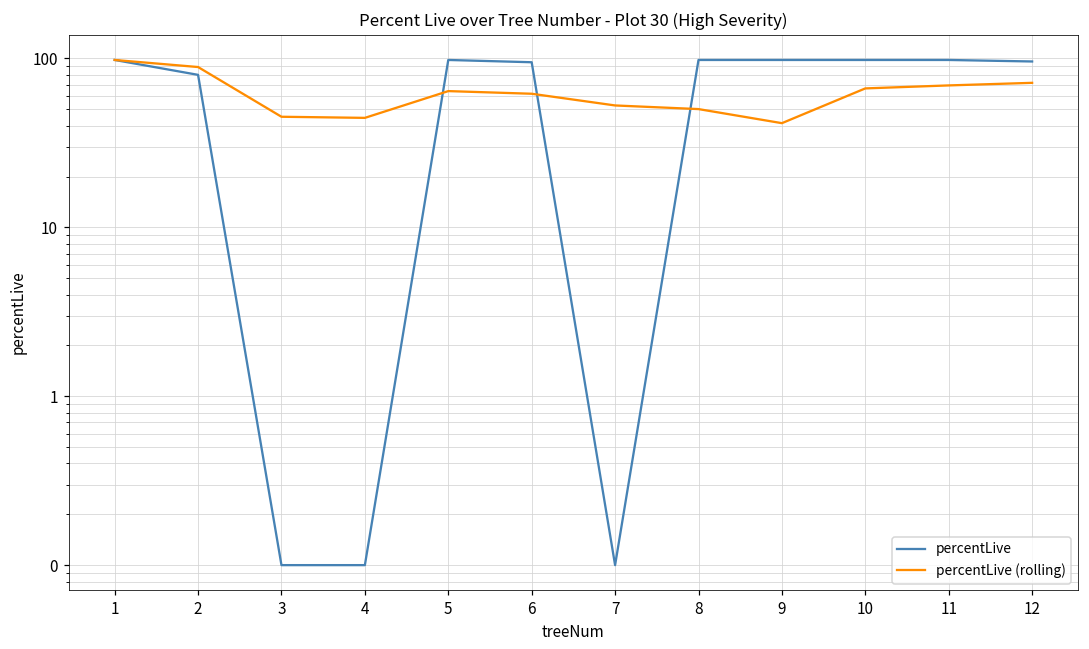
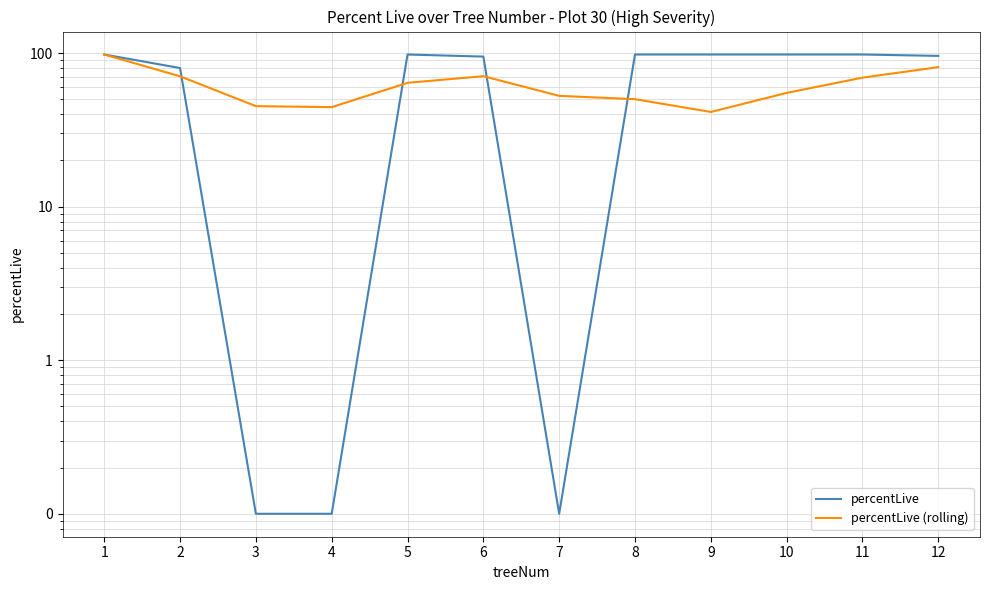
  {
    "percentLive": {
      "2": 80,
      "3": 0.10,
      "4": 0.10,
      "5": 100,
      "6": 100,
      "7": 0.10,
      "8": 100,
      "9": 100,
      "10": 100,
      "11": 100,
      "12": 100
    },
    "percentLive (rolling)": {
-     "2": 90,
+     "2": 70,
      "3": 45,
      "4": 45,
      "5": 64,
-     "6": 62,
+     "6": 70,
      "7": 53,
      "8": 50,
      "9": 41,
-     "10": 67,
+     "10": 55,
      "11": 70,
-     "12": 70
+     "12": 80
    }
  }
